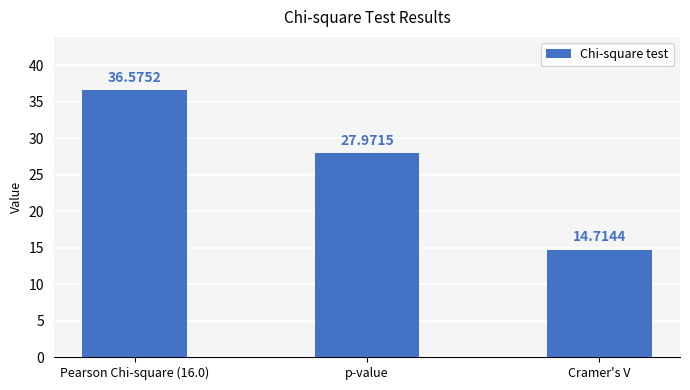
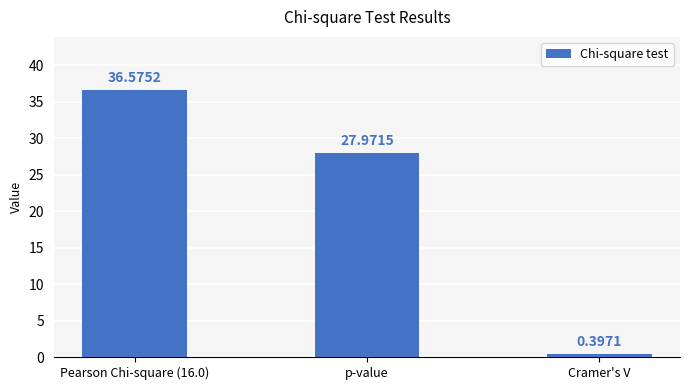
  {
    "Pearson Chi-square (16.0)": 36.5752,
    "p-value": 27.9715,
-   "Cramer's V": 14.7144
+   "Cramer's V": 0.3971
  }
